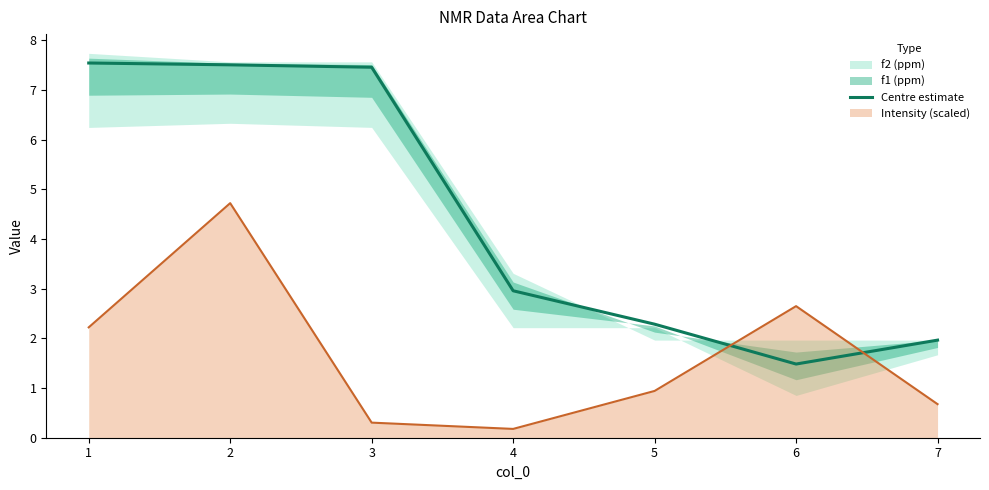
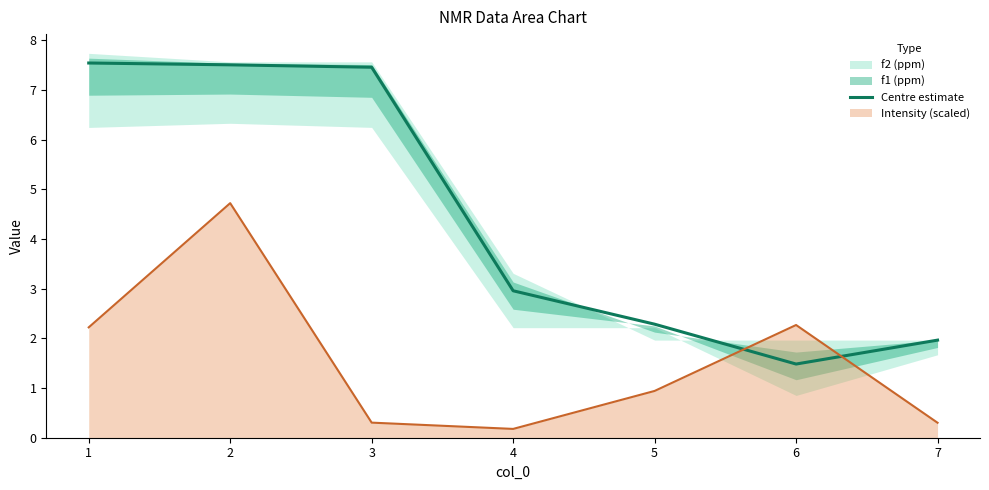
  {
    "Centre estimate": {
      "1": 7.5,
      "3": 7.5,
      "4": 3.0,
      "6": 1.5
    },
    "Intensity (scaled)": {
      "1": 2.2,
      "2": 4.7,
      "3": 0.3,
      "4": 0.2,
      "5": 0.9,
-     "6": 2.6,
-     "7": 0.7
+     "6": 2.3,
+     "7": 0.3
    }
  }
